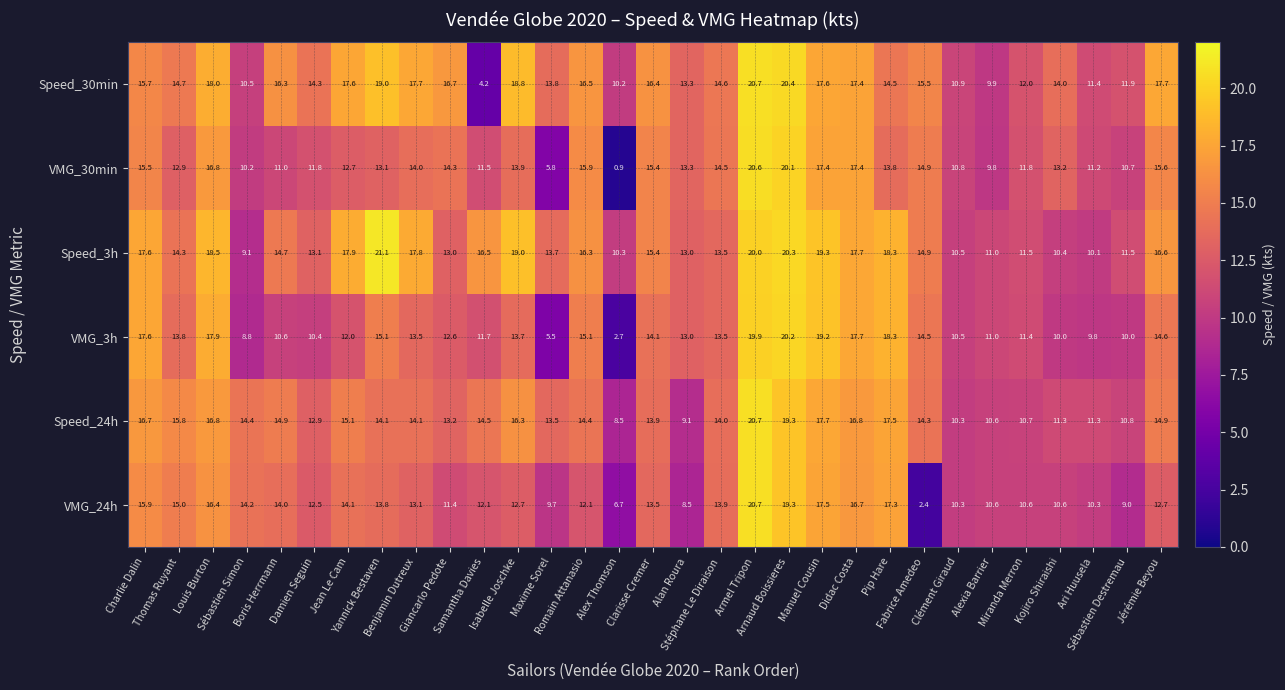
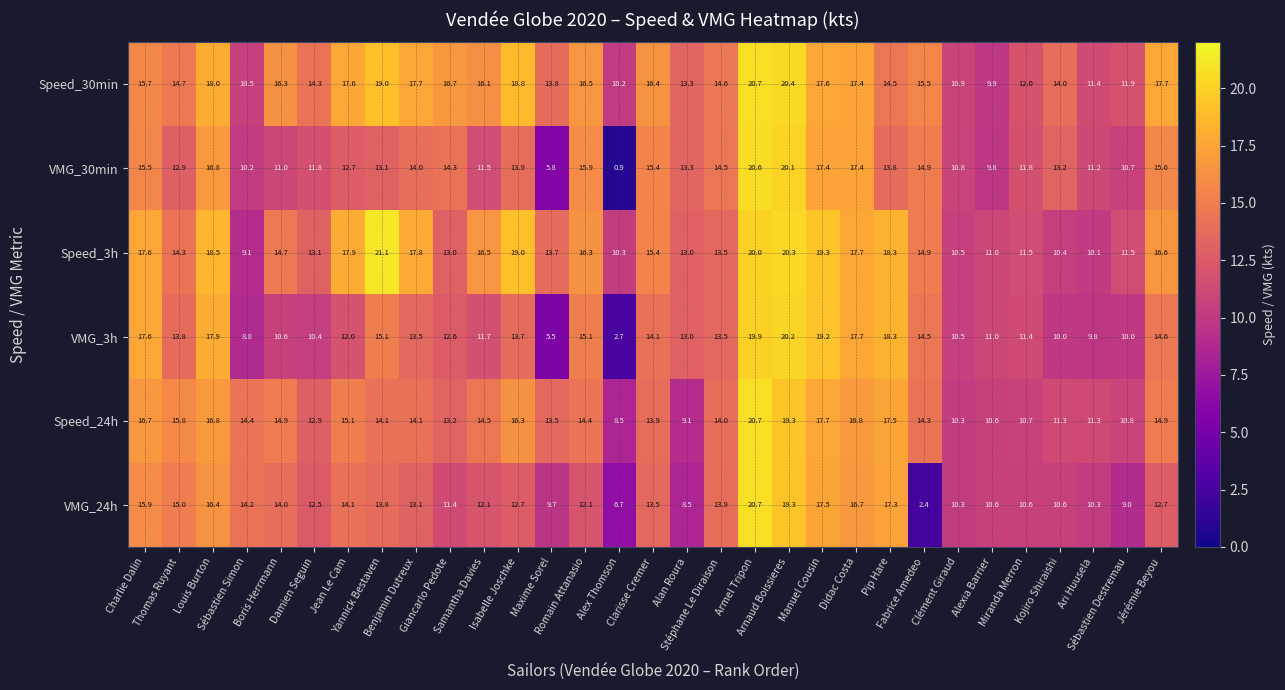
  {
    "Speed_30min": {
      "Charlie Dalin": 15.7,
      "Thomas Ruyant": 14.7,
      "Louis Burton": 18.0,
      "Sébastien Simon": 10.5,
      "Boris Herrmann": 16.3,
      "Damien Seguin": 14.3,
      "Jean Le Cam": 17.6,
      "Yannick Bestaven": 19.0,
      "Benjamin Dutreux": 17.7,
      "Giancarlo Pedote": 16.7,
-     "Samantha Davies": 4.2,
+     "Samantha Davies": 16.1,
      "Isabelle Joschke": 18.8,
      "Maxime Sorel": 13.8,
      "Romain Attanasio": 16.5,
      "Alex Thomson": 10.2,
      "Clarisse Cremer": 16.4,
      "Alan Roura": 13.3,
      "Stéphane Le Diraison": 14.6,
      "Armel Tripon": 20.7,
      "Arnaud Boissieres": 20.4,
      "Manuel Cousin": 17.6,
      "Didac Costa": 17.4,
      "Pip Hare": 14.5,
      "Fabrice Amedeo": 15.5,
      "Clément Giraud": 10.9,
      "Alexia Barrier": 9.9,
      "Miranda Merron": 12.0,
      "Kojiro Shiraishi": 14.0,
      "Ari Huusela": 11.4,
      "Sébastien Destremau": 11.9,
      "Jérémie Beyou": 17.7
    },
    "VMG_30min": {
      "Charlie Dalin": 15.5,
      "Thomas Ruyant": 12.9,
      "Louis Burton": 16.8,
      "Sébastien Simon": 10.2,
      "Boris Herrmann": 11.0,
      "Damien Seguin": 11.8,
      "Jean Le Cam": 12.7,
      "Yannick Bestaven": 13.1,
      "Benjamin Dutreux": 14.0,
      "Giancarlo Pedote": 14.3,
      "Samantha Davies": 11.5,
      "Isabelle Joschke": 13.9,
      "Maxime Sorel": 5.8,
      "Romain Attanasio": 15.9,
      "Alex Thomson": 0.9,
      "Clarisse Cremer": 15.4,
      "Alan Roura": 13.3,
      "Stéphane Le Diraison": 14.5,
      "Armel Tripon": 20.6,
      "Arnaud Boissieres": 20.1,
      "Manuel Cousin": 17.4,
      "Didac Costa": 17.4,
      "Pip Hare": 13.8,
      "Fabrice Amedeo": 14.9,
      "Clément Giraud": 10.8,
      "Alexia Barrier": 9.8,
      "Miranda Merron": 11.8,
      "Kojiro Shiraishi": 13.2,
      "Ari Huusela": 11.2,
      "Sébastien Destremau": 10.7,
      "Jérémie Beyou": 15.6
    },
    "Speed_3h": {
      "Charlie Dalin": 17.6,
      "Thomas Ruyant": 14.3,
      "Louis Burton": 18.5,
      "Sébastien Simon": 9.1,
      "Boris Herrmann": 14.7,
      "Damien Seguin": 13.1,
      "Jean Le Cam": 17.9,
      "Yannick Bestaven": 21.1,
      "Benjamin Dutreux": 17.8,
      "Giancarlo Pedote": 13.0,
      "Samantha Davies": 16.5,
      "Isabelle Joschke": 19.0,
      "Maxime Sorel": 13.7,
      "Romain Attanasio": 16.3,
      "Alex Thomson": 10.3,
      "Clarisse Cremer": 15.4,
      "Alan Roura": 13.0,
      "Stéphane Le Diraison": 13.5,
      "Armel Tripon": 20.0,
      "Arnaud Boissieres": 20.3,
      "Manuel Cousin": 19.3,
      "Didac Costa": 17.7,
      "Pip Hare": 18.3,
      "Fabrice Amedeo": 14.9,
      "Clément Giraud": 10.5,
      "Alexia Barrier": 11.0,
      "Miranda Merron": 11.5,
      "Kojiro Shiraishi": 10.4,
      "Ari Huusela": 10.1,
      "Sébastien Destremau": 11.5,
      "Jérémie Beyou": 16.6
    },
    "VMG_3h": {
      "Charlie Dalin": 17.6,
      "Thomas Ruyant": 13.8,
      "Louis Burton": 17.9,
      "Sébastien Simon": 8.8,
      "Boris Herrmann": 10.6,
      "Damien Seguin": 10.4,
      "Jean Le Cam": 12.0,
      "Yannick Bestaven": 15.1,
      "Benjamin Dutreux": 13.5,
      "Giancarlo Pedote": 12.6,
      "Samantha Davies": 11.7,
      "Isabelle Joschke": 13.7,
      "Maxime Sorel": 5.5,
      "Romain Attanasio": 15.1,
      "Alex Thomson": 2.7,
      "Clarisse Cremer": 14.1,
      "Alan Roura": 13.0,
      "Stéphane Le Diraison": 13.5,
      "Armel Tripon": 19.9,
      "Arnaud Boissieres": 20.2,
      "Manuel Cousin": 19.2,
      "Didac Costa": 17.7,
      "Pip Hare": 18.3,
      "Fabrice Amedeo": 14.5,
      "Clément Giraud": 10.5,
      "Alexia Barrier": 11.0,
      "Miranda Merron": 11.4,
      "Kojiro Shiraishi": 10.0,
      "Ari Huusela": 9.8,
      "Sébastien Destremau": 10.0,
      "Jérémie Beyou": 14.6
    },
    "Speed_24h": {
      "Charlie Dalin": 16.7,
      "Thomas Ruyant": 15.8,
      "Louis Burton": 16.8,
      "Sébastien Simon": 14.4,
      "Boris Herrmann": 14.9,
      "Damien Seguin": 12.9,
      "Jean Le Cam": 15.1,
      "Yannick Bestaven": 14.1,
      "Benjamin Dutreux": 14.1,
      "Giancarlo Pedote": 13.2,
      "Samantha Davies": 14.5,
      "Isabelle Joschke": 16.3,
      "Maxime Sorel": 13.5,
      "Romain Attanasio": 14.4,
      "Alex Thomson": 8.5,
      "Clarisse Cremer": 13.9,
      "Alan Roura": 9.1,
      "Stéphane Le Diraison": 14.0,
      "Armel Tripon": 20.7,
      "Arnaud Boissieres": 19.3,
      "Manuel Cousin": 17.7,
      "Didac Costa": 16.8,
      "Pip Hare": 17.5,
      "Fabrice Amedeo": 14.3,
      "Clément Giraud": 10.3,
      "Alexia Barrier": 10.6,
      "Miranda Merron": 10.7,
      "Kojiro Shiraishi": 11.3,
      "Ari Huusela": 11.3,
      "Sébastien Destremau": 10.8,
      "Jérémie Beyou": 14.9
    },
    "VMG_24h": {
      "Charlie Dalin": 15.9,
      "Thomas Ruyant": 15.0,
      "Louis Burton": 16.4,
      "Sébastien Simon": 14.2,
      "Boris Herrmann": 14.0,
      "Damien Seguin": 12.5,
      "Jean Le Cam": 14.1,
      "Yannick Bestaven": 13.8,
      "Benjamin Dutreux": 13.1,
      "Giancarlo Pedote": 11.4,
      "Samantha Davies": 12.1,
      "Isabelle Joschke": 12.7,
      "Maxime Sorel": 9.7,
      "Romain Attanasio": 12.1,
      "Alex Thomson": 6.7,
      "Clarisse Cremer": 13.5,
      "Alan Roura": 8.5,
      "Stéphane Le Diraison": 13.9,
      "Armel Tripon": 20.7,
      "Arnaud Boissieres": 19.3,
      "Manuel Cousin": 17.5,
      "Didac Costa": 16.7,
      "Pip Hare": 17.3,
      "Fabrice Amedeo": 2.4,
      "Clément Giraud": 10.3,
      "Alexia Barrier": 10.6,
      "Miranda Merron": 10.6,
      "Kojiro Shiraishi": 10.6,
      "Ari Huusela": 10.3,
      "Sébastien Destremau": 9.0,
      "Jérémie Beyou": 12.7
    }
  }
